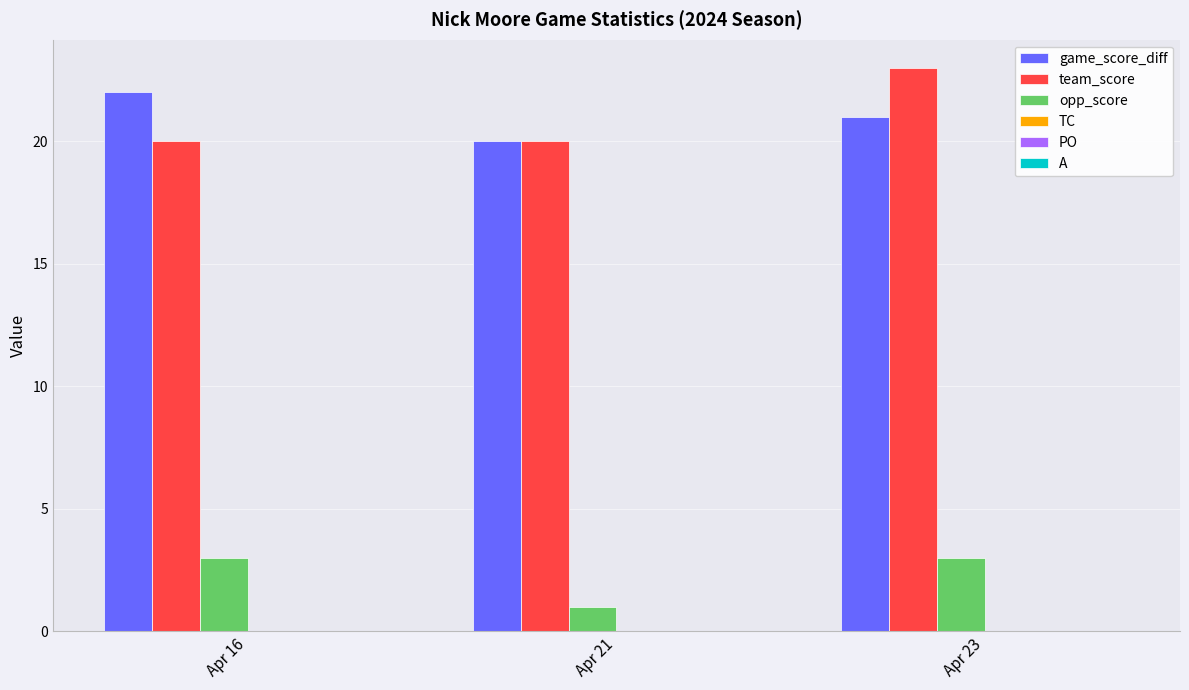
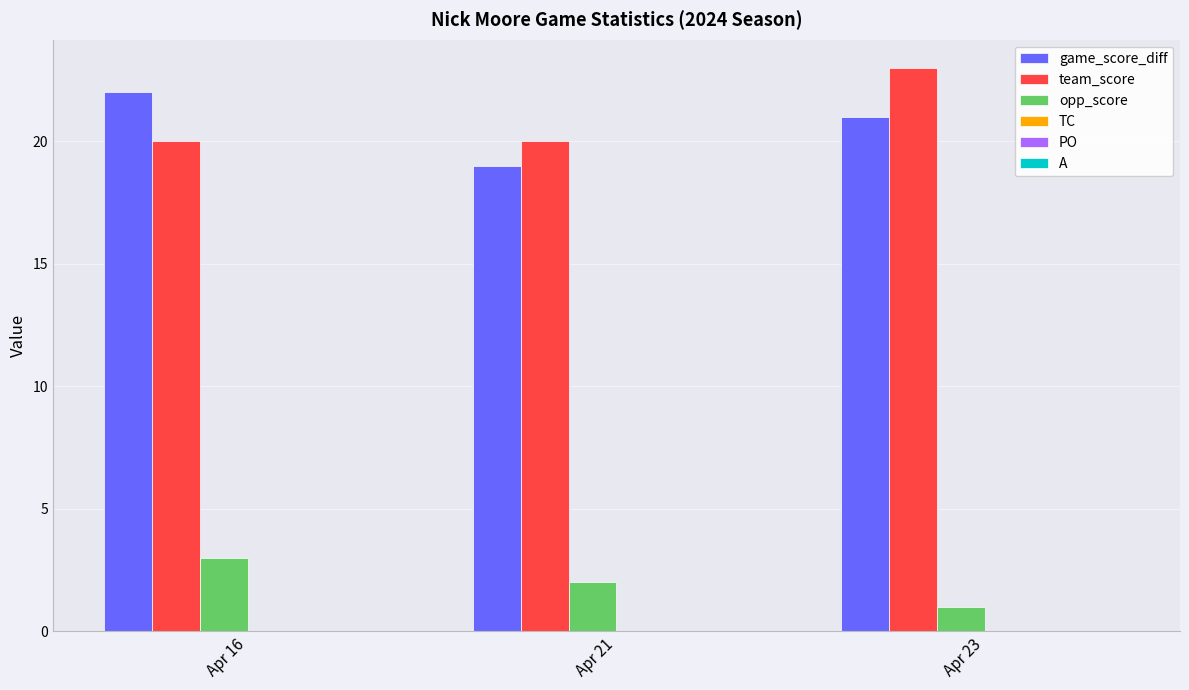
  {
    "game_score_diff": {
      "Apr 16": 22,
-     "Apr 21": 20,
+     "Apr 21": 19,
      "Apr 23": 21
    },
    "team_score": {
      "Apr 16": 20,
      "Apr 21": 20,
      "Apr 23": 23
    },
    "opp_score": {
      "Apr 16": 3,
-     "Apr 21": 1,
-     "Apr 23": 3
+     "Apr 21": 2,
+     "Apr 23": 1
    },
    "TC": {
      "Apr 16": 0,
      "Apr 21": 0,
      "Apr 23": 0
    },
    "PO": {
      "Apr 16": 0,
      "Apr 21": 0,
      "Apr 23": 0
    },
    "A": {
      "Apr 16": 0,
      "Apr 21": 0,
      "Apr 23": 0
    }
  }
